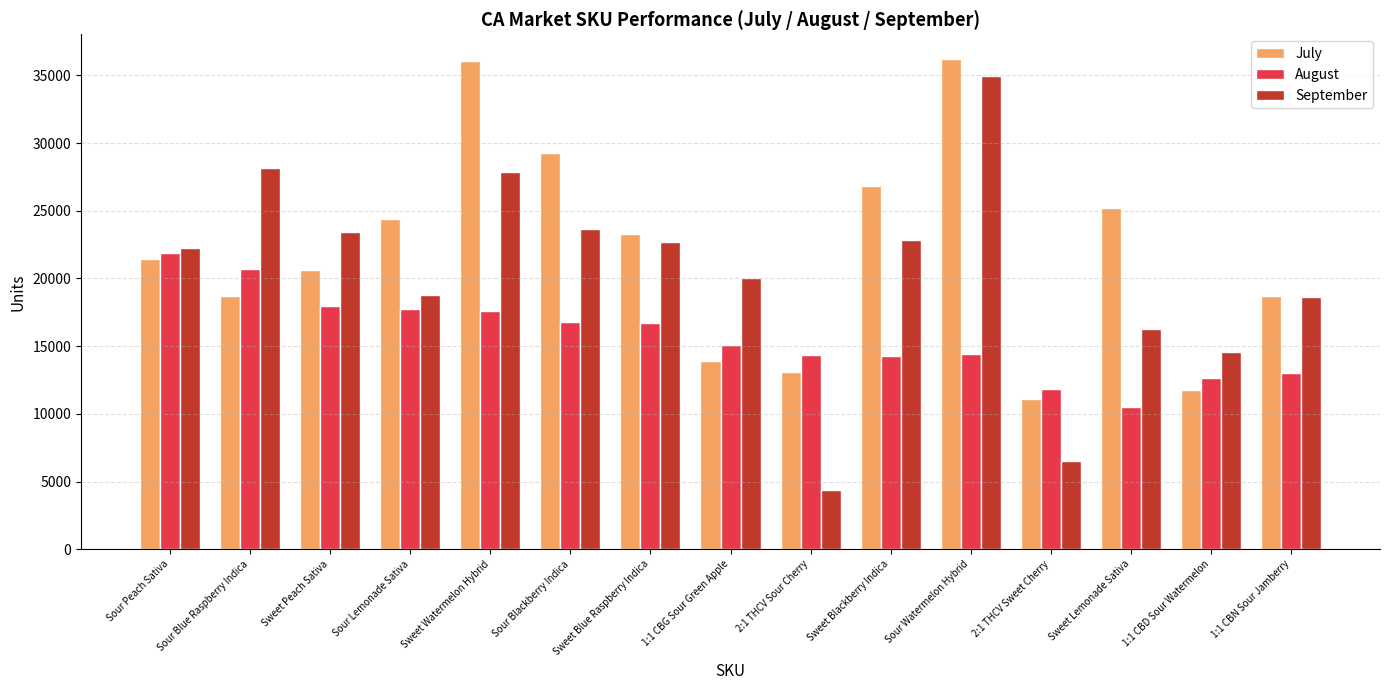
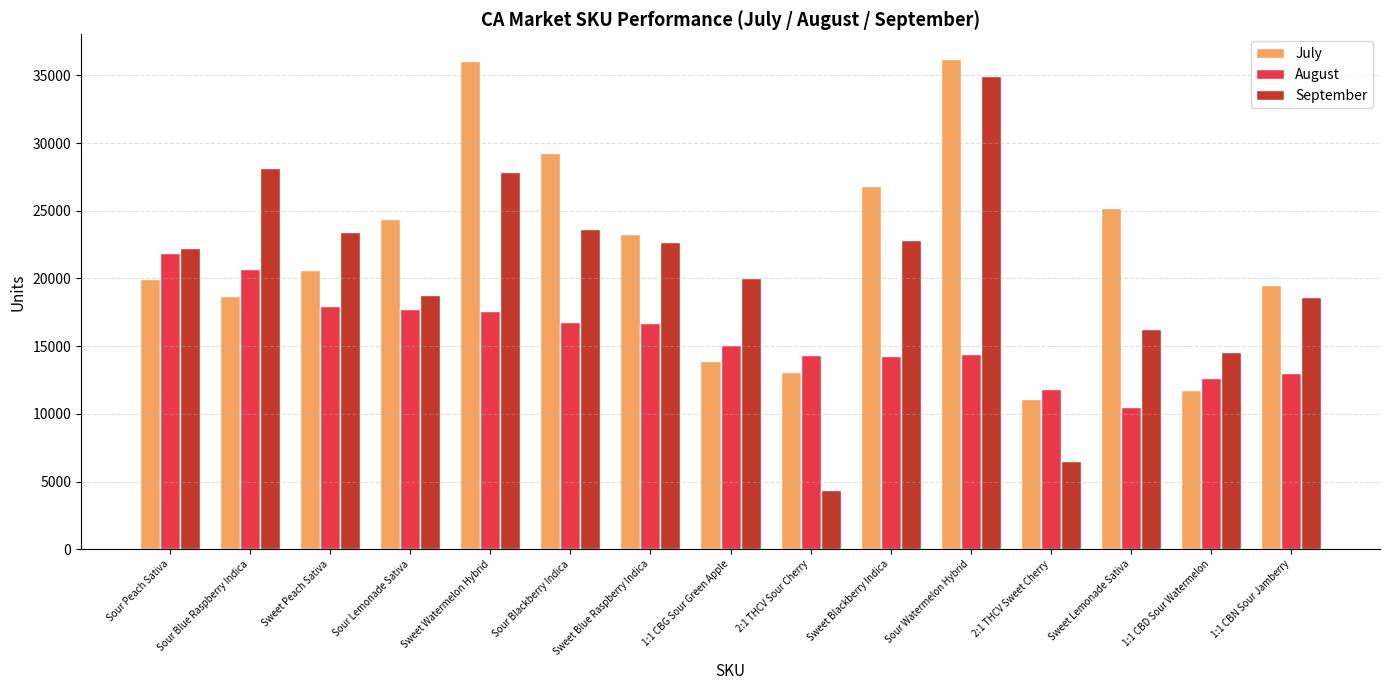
  {
    "July": {
-     "Sour Peach Sativa": 21400,
+     "Sour Peach Sativa": 19900,
      "Sour Blue Raspberry Indica": 18700,
      "Sweet Peach Sativa": 20600,
      "Sour Lemonade Sativa": 24400,
      "Sweet Watermelon Hybrid": 36000,
      "Sour Blackberry Indica": 29300,
      "Sweet Blue Raspberry Indica": 23300,
      "1:1 CBG Sour Green Apple": 13900,
      "2:1 THCV Sour Cherry": 13100,
      "Sweet Blackberry Indica": 26800,
      "Sour Watermelon Hybrid": 36200,
      "2:1 THCV Sweet Cherry": 11100,
      "Sweet Lemonade Sativa": 25200,
      "1:1 CBD Sour Watermelon": 11800,
-     "1:1 CBN Sour Jamberry": 18700
+     "1:1 CBN Sour Jamberry": 19500
    }
  }
